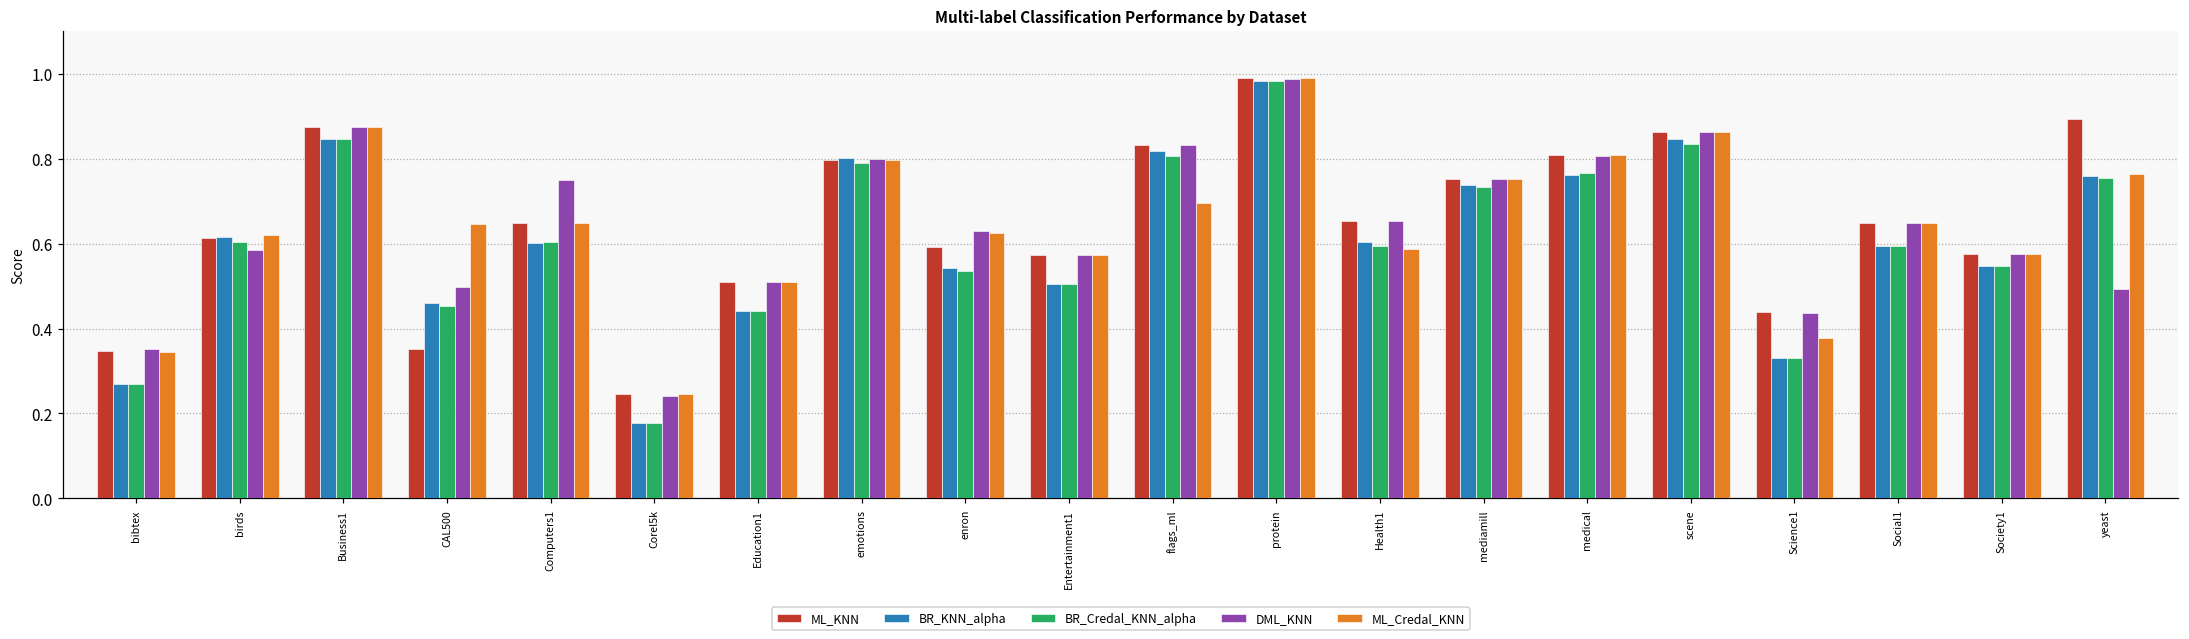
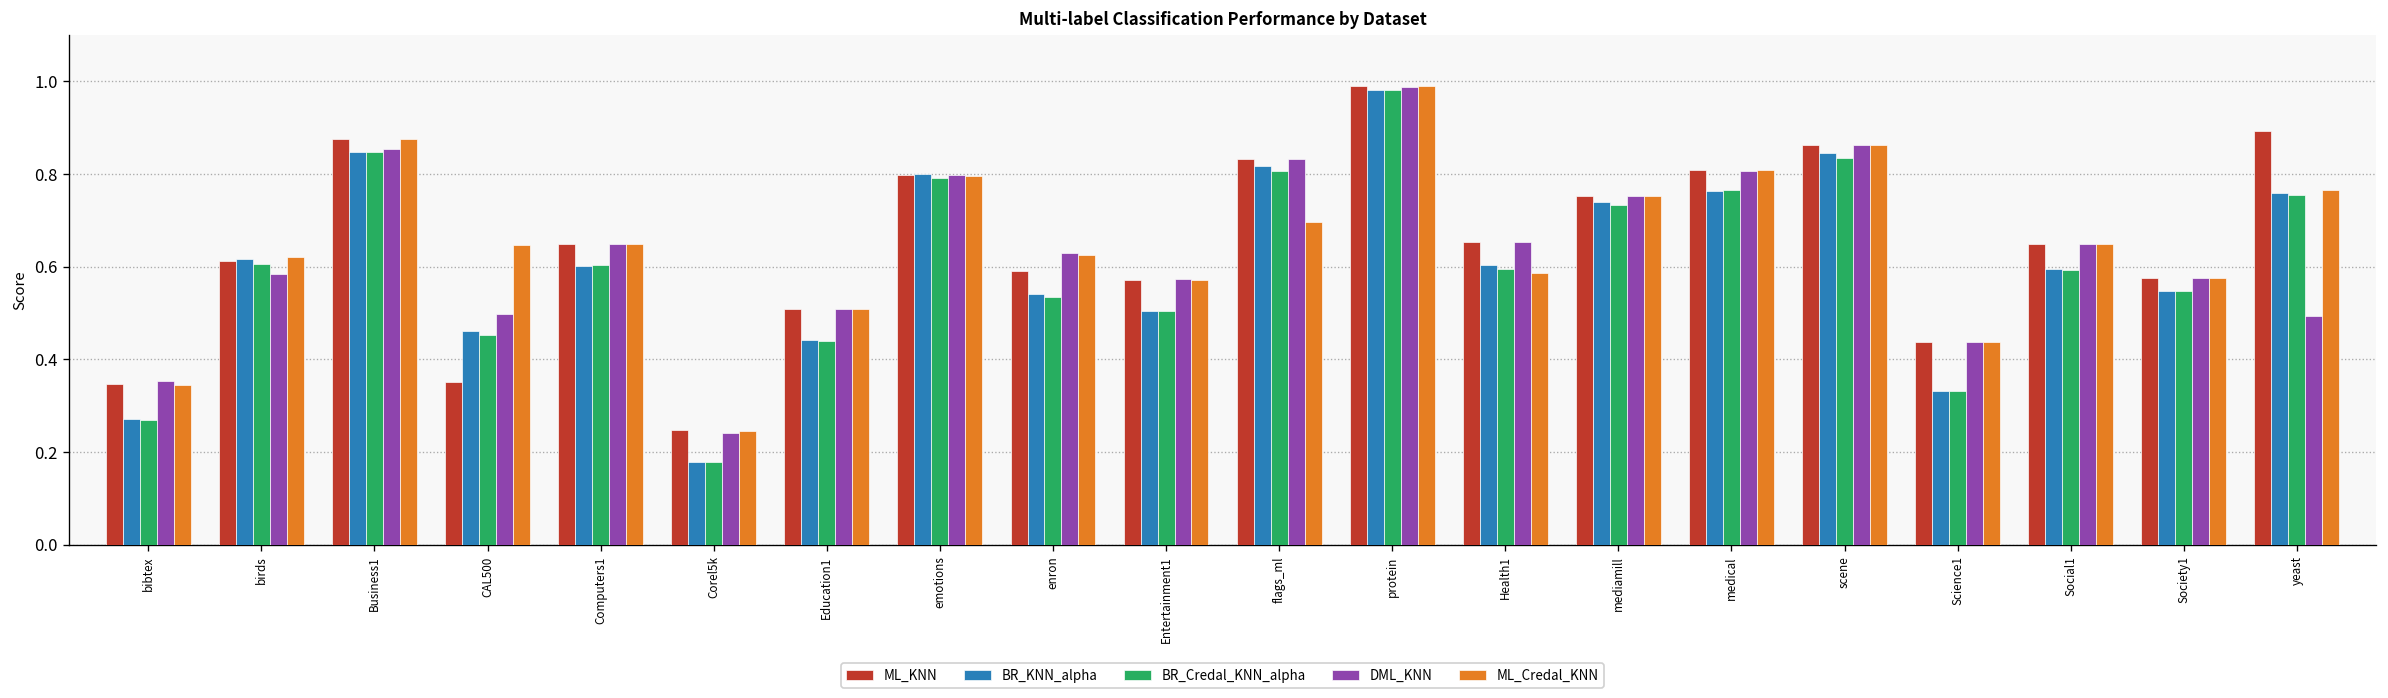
  {
    "ML_KNN": {
      "bibtex": 0.35,
      "birds": 0.61,
      "Business1": 0.87,
      "CAL500": 0.35,
      "Computers1": 0.65,
      "Corel5k": 0.25,
      "Education1": 0.51,
      "emotions": 0.80,
      "enron": 0.59,
      "Entertainment1": 0.57,
      "flags_ml": 0.83,
      "protein": 0.99,
      "Health1": 0.65,
      "mediamill": 0.75,
      "medical": 0.81,
      "scene": 0.86,
      "Science1": 0.44,
      "Social1": 0.65,
      "Society1": 0.57,
      "yeast": 0.89
    },
    "BR_KNN_alpha": {
      "bibtex": 0.27,
      "birds": 0.62,
      "Business1": 0.85,
      "CAL500": 0.46,
      "Computers1": 0.60,
      "Corel5k": 0.18,
      "Education1": 0.44,
      "emotions": 0.80,
      "enron": 0.54,
      "Entertainment1": 0.51,
      "flags_ml": 0.82,
      "protein": 0.98,
      "Health1": 0.60,
      "mediamill": 0.74,
      "medical": 0.76,
      "scene": 0.85,
      "Science1": 0.33,
      "Social1": 0.60,
      "Society1": 0.55,
      "yeast": 0.76
    },
    "BR_Credal_KNN_alpha": {
      "bibtex": 0.27,
      "birds": 0.60,
      "Business1": 0.85,
      "CAL500": 0.45,
      "Computers1": 0.60,
      "Corel5k": 0.18,
      "Education1": 0.44,
      "emotions": 0.79,
      "enron": 0.53,
      "Entertainment1": 0.51,
      "flags_ml": 0.81,
      "protein": 0.98,
      "Health1": 0.59,
      "mediamill": 0.73,
      "medical": 0.77,
      "scene": 0.83,
      "Science1": 0.33,
      "Social1": 0.59,
      "Society1": 0.55,
      "yeast": 0.75
    },
    "DML_KNN": {
      "bibtex": 0.35,
      "birds": 0.58,
-     "Business1": 0.87,
+     "Business1": 0.85,
      "CAL500": 0.50,
-     "Computers1": 0.75,
+     "Computers1": 0.65,
      "Corel5k": 0.24,
      "Education1": 0.51,
      "emotions": 0.80,
      "enron": 0.63,
      "Entertainment1": 0.57,
      "flags_ml": 0.83,
      "protein": 0.99,
      "Health1": 0.65,
      "mediamill": 0.75,
      "medical": 0.81,
      "scene": 0.86,
      "Science1": 0.44,
      "Social1": 0.65,
      "Society1": 0.57,
      "yeast": 0.49
    },
    "ML_Credal_KNN": {
      "bibtex": 0.34,
      "birds": 0.62,
      "Business1": 0.87,
      "CAL500": 0.65,
      "Computers1": 0.65,
      "Corel5k": 0.25,
      "Education1": 0.51,
      "emotions": 0.80,
      "enron": 0.63,
      "Entertainment1": 0.57,
      "flags_ml": 0.70,
      "protein": 0.99,
      "Health1": 0.59,
      "mediamill": 0.75,
      "medical": 0.81,
      "scene": 0.86,
-     "Science1": 0.38,
+     "Science1": 0.44,
      "Social1": 0.65,
      "Society1": 0.57,
      "yeast": 0.76
    }
  }
